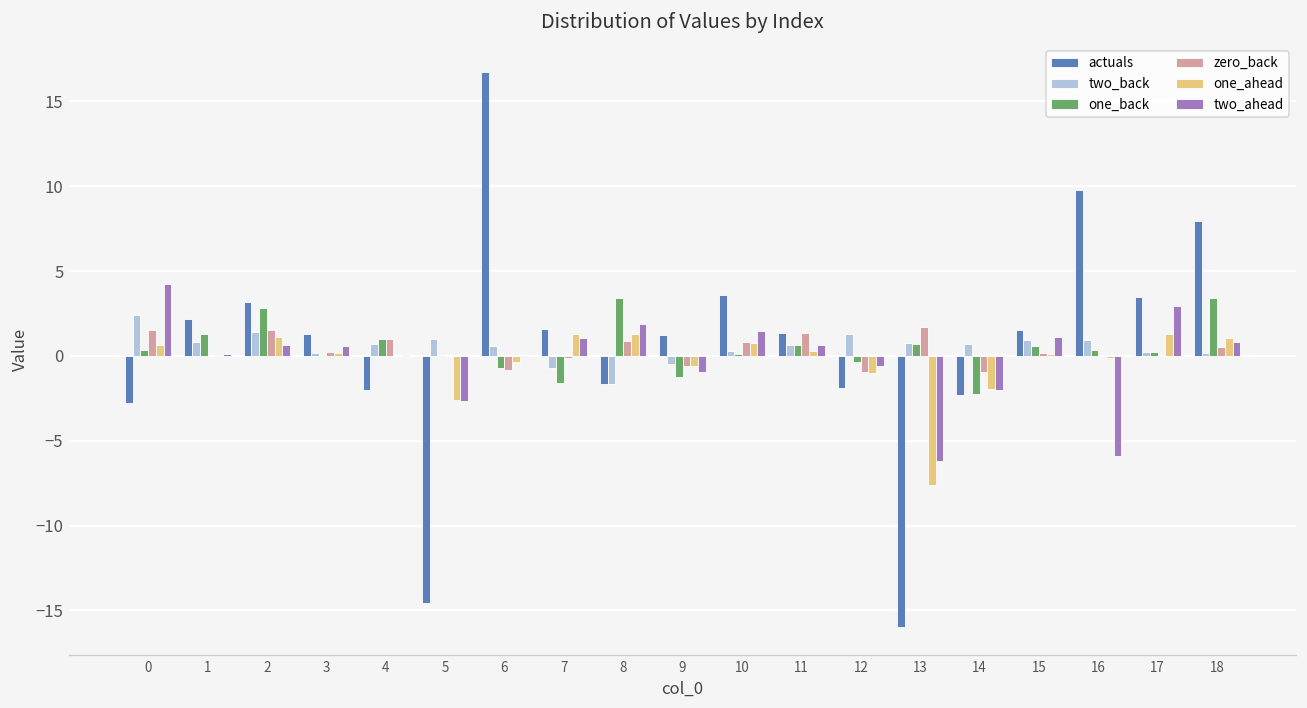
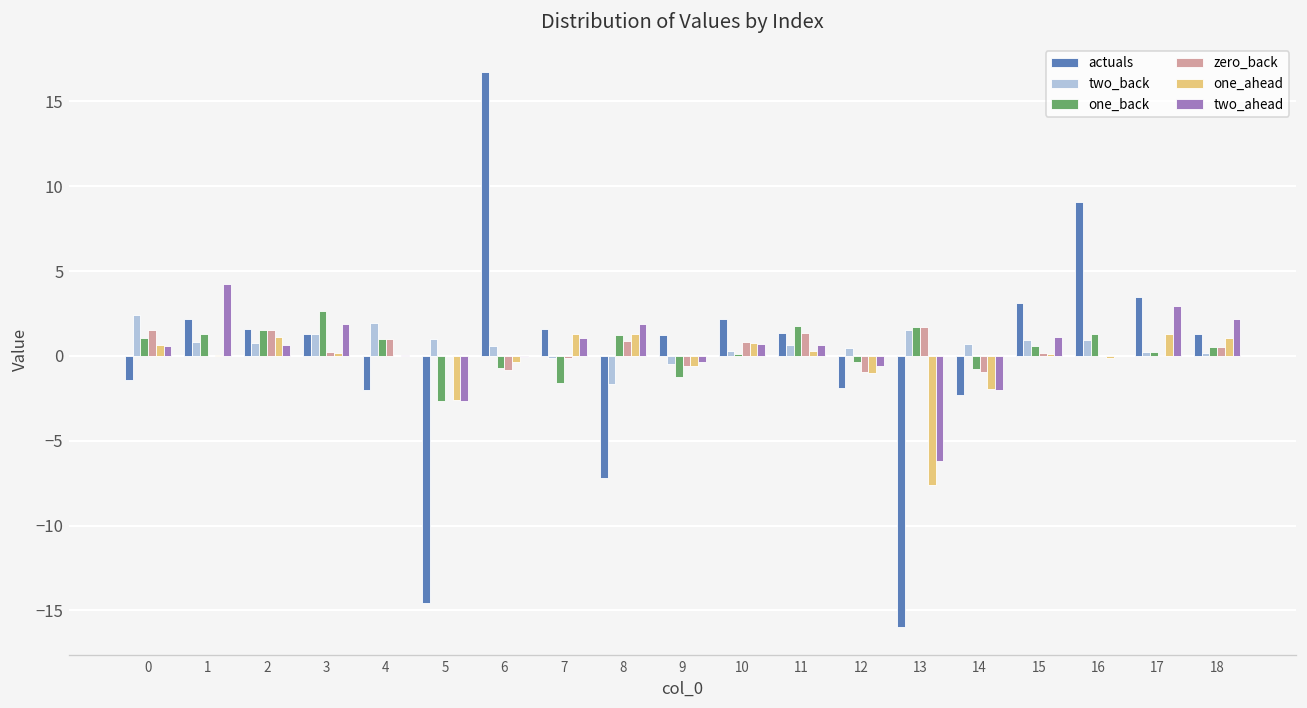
  {
    "actuals": {
-     "0": -2.8,
+     "0": -1.4,
      "1": 2.2,
-     "2": 3.2,
+     "2": 1.6,
      "3": 1.3,
      "4": -2.0,
      "5": -14.6,
      "6": 16.7,
      "7": 1.6,
-     "8": -1.6,
+     "8": -7.2,
      "9": 1.2,
-     "10": 3.6,
+     "10": 2.2,
      "11": 1.3,
      "12": -1.9,
      "13": -16.0,
      "14": -2.3,
-     "15": 1.5,
-     "16": 9.8,
+     "15": 3.1,
+     "16": 9.1,
      "17": 3.5,
-     "18": 8.0
+     "18": 1.3
    },
    "two_back": {
      "0": 2.4,
      "1": 0.8,
-     "2": 1.4,
-     "3": 0.1,
-     "4": 0.7,
+     "2": 0.7,
+     "3": 1.3,
+     "4": 1.9,
      "5": 1.0,
      "6": 0.6,
-     "7": -0.7,
+     "7": -0.1,
      "8": -1.7,
      "9": -0.5,
      "10": 0.3,
      "11": 0.7,
-     "12": 1.3,
-     "13": 0.8,
+     "12": 0.5,
+     "13": 1.5,
      "14": 0.7,
      "15": 0.9,
      "16": 0.9,
      "17": 0.2,
      "18": 0.2
    },
    "one_back": {
-     "0": 0.4,
+     "0": 1.0,
      "1": 1.3,
-     "2": 2.8,
-     "3": 0.1,
+     "2": 1.5,
+     "3": 2.7,
      "4": 1.0,
-     "5": 0.0,
+     "5": -2.7,
      "6": -0.7,
      "7": -1.6,
-     "8": 3.4,
+     "8": 1.2,
      "9": -1.3,
-     "11": 0.7,
+     "11": 1.8,
      "12": -0.4,
-     "13": 0.7,
-     "14": -2.3,
+     "13": 1.7,
+     "14": -0.7,
      "15": 0.6,
-     "16": 0.4,
+     "16": 1.3,
      "17": 0.2,
-     "18": 3.4
+     "18": 0.6
    },
    "two_ahead": {
-     "0": 4.2,
-     "1": 0.1,
+     "0": 0.6,
+     "1": 4.2,
      "2": 0.6,
-     "3": 0.6,
+     "3": 1.9,
      "5": -2.7,
      "7": 1.0,
      "8": 1.9,
-     "9": -0.9,
-     "10": 1.5,
+     "9": -0.4,
+     "10": 0.7,
      "11": 0.6,
      "12": -0.6,
      "13": -6.2,
      "14": -2.0,
      "15": 1.1,
-     "16": -5.9,
+     "16": 0.0,
      "17": 2.9,
-     "18": 0.8
+     "18": 2.2
    }
  }
